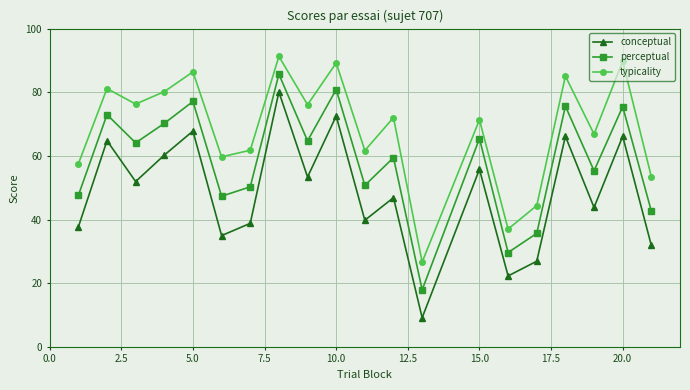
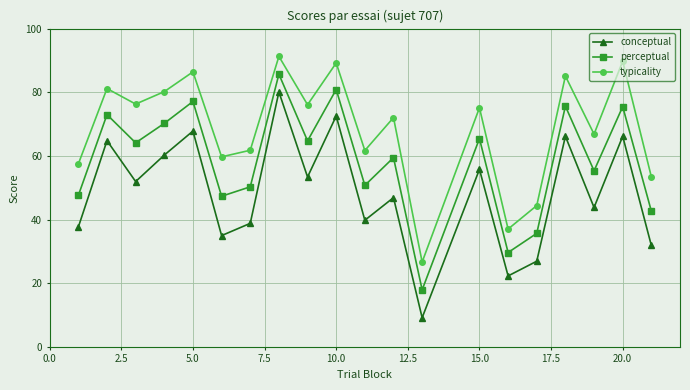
  {
    "typicality": {
      "5.0": 86,
      "10.0": 89,
-     "15.0": 71
+     "15.0": 75
    }
  }
